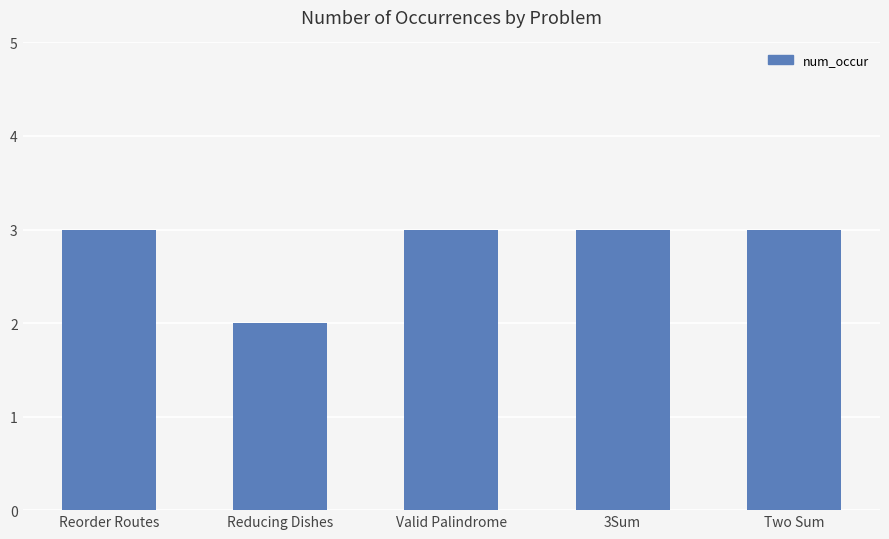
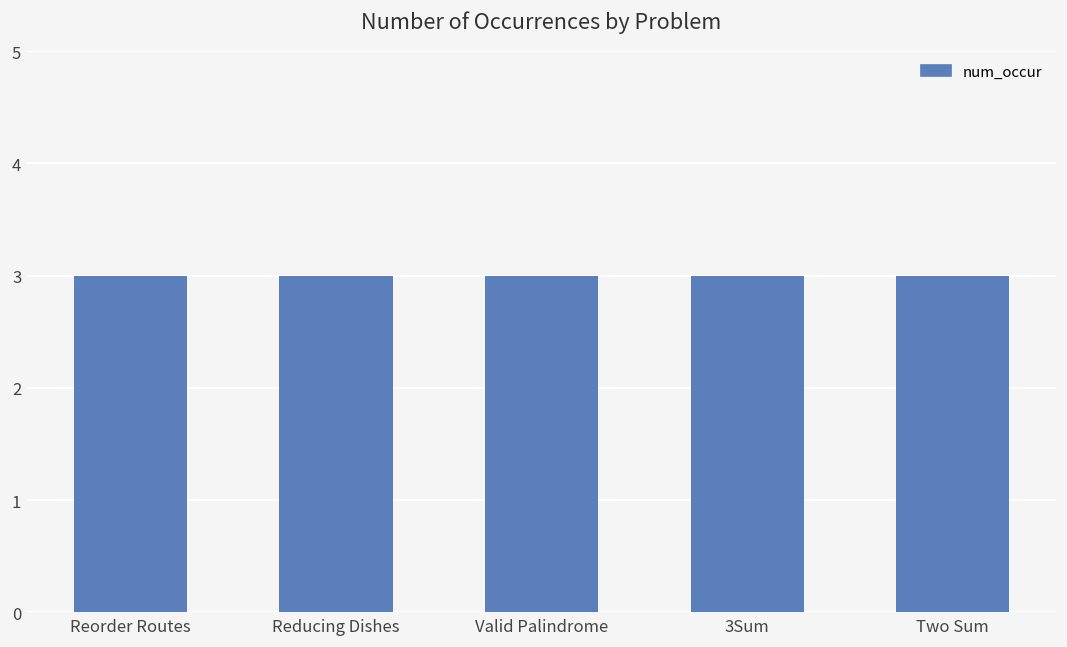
  {
    "Reorder Routes": 3,
-   "Reducing Dishes": 2,
+   "Reducing Dishes": 3,
    "Valid Palindrome": 3,
    "3Sum": 3,
    "Two Sum": 3
  }
